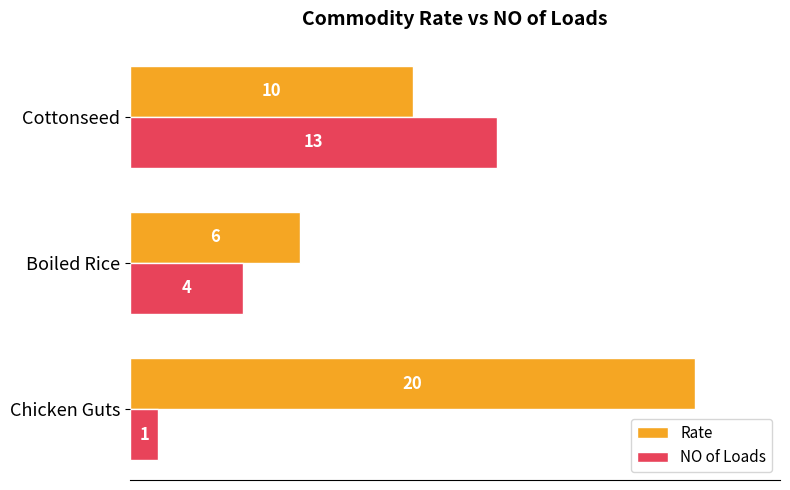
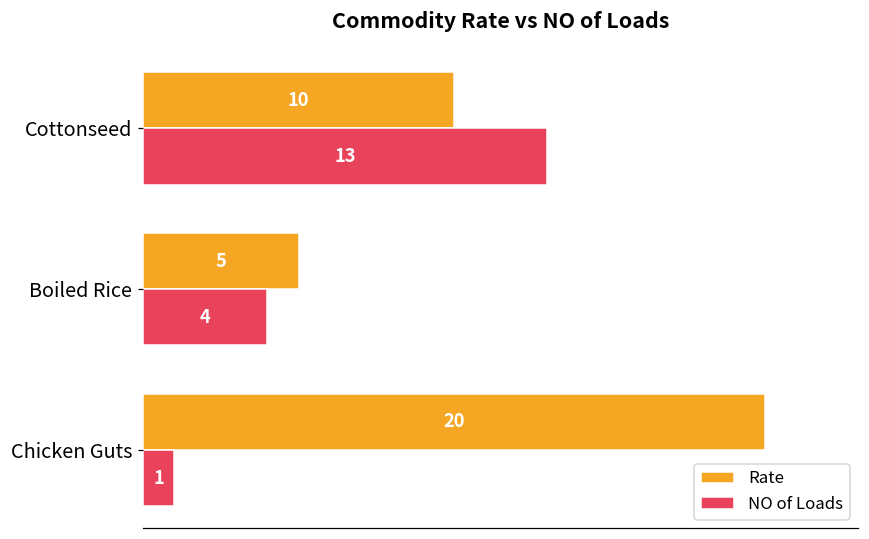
  {
    "Rate": {
      "Cottonseed": 10,
-     "Boiled Rice": 6,
+     "Boiled Rice": 5,
      "Chicken Guts": 20
    },
    "NO of Loads": {
      "Cottonseed": 13,
      "Boiled Rice": 4,
      "Chicken Guts": 1
    }
  }
